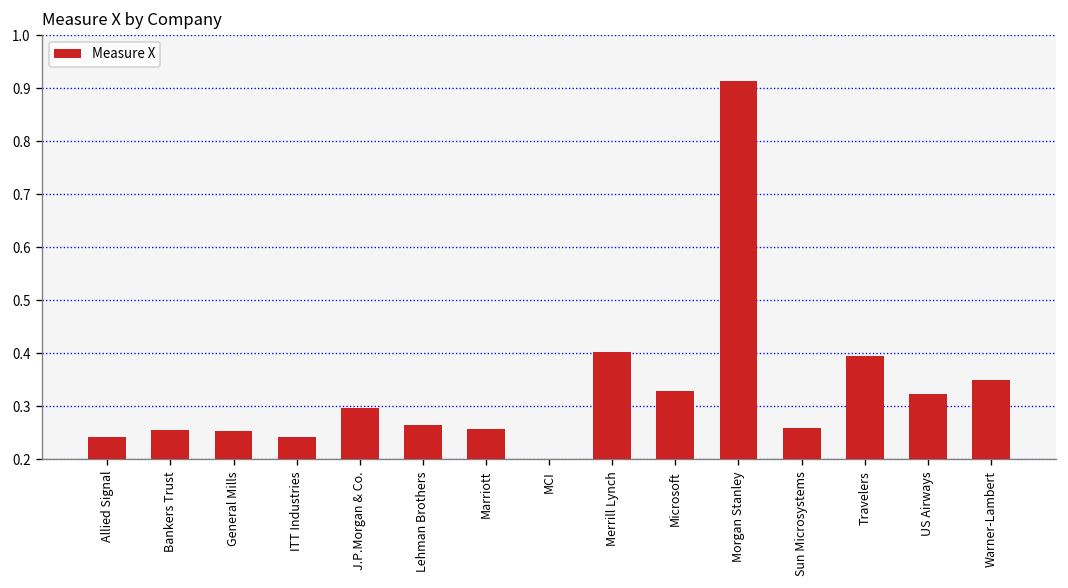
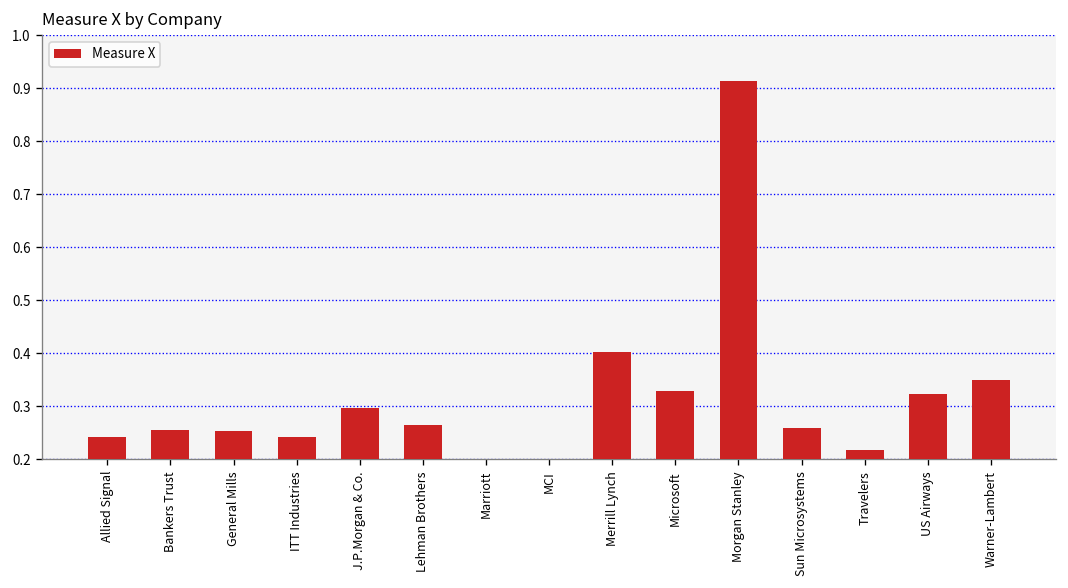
  {
    "Allied Signal": 0.24,
    "Bankers Trust": 0.26,
    "General Mills": 0.25,
    "ITT Industries": 0.24,
    "J.P.Morgan & Co.": 0.30,
    "Lehman Brothers": 0.26,
-   "Marriott": 0.26,
+   "Marriott": 0.20,
    "Merrill Lynch": 0.40,
    "Microsoft": 0.33,
    "Morgan Stanley": 0.91,
    "Sun Microsystems": 0.26,
-   "Travelers": 0.39,
+   "Travelers": 0.22,
    "US Airways": 0.32,
    "Warner-Lambert": 0.35
  }
